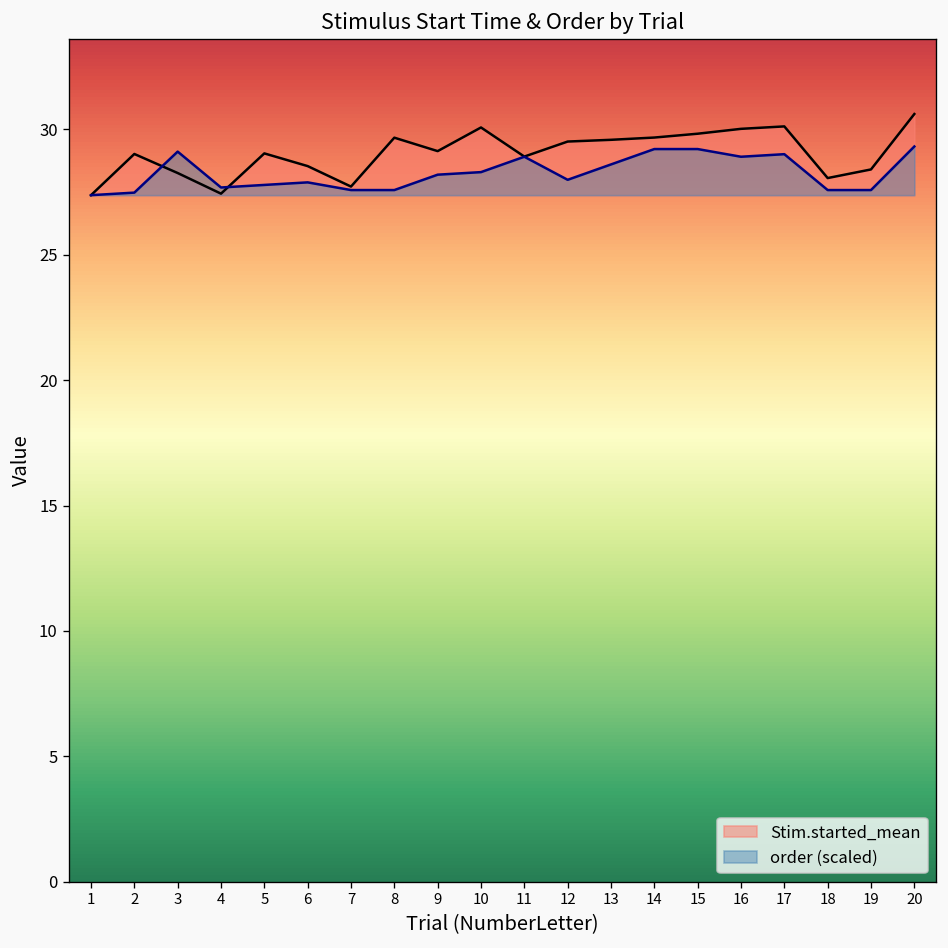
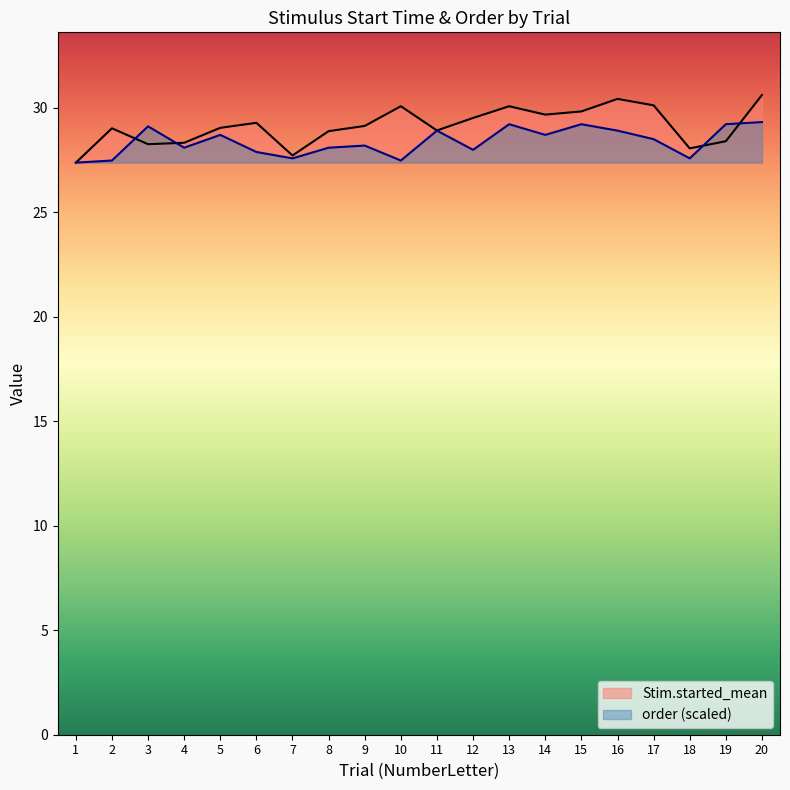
  {
    "Stim.started_mean": {
      "2": 29.0,
      "3": 28.3,
-     "4": 27.4,
+     "4": 28.3,
      "5": 29.0,
-     "6": 28.5,
+     "6": 29.3,
      "7": 27.7,
-     "8": 29.7,
+     "8": 28.9,
      "9": 29.1,
      "10": 30.1,
      "12": 29.5,
-     "13": 29.6,
+     "13": 30.1,
      "14": 29.7,
      "15": 29.8,
-     "16": 30.0,
+     "16": 30.4,
      "17": 30.1,
      "18": 28.1,
      "19": 28.4,
      "20": 30.6
    },
    "order (scaled)": {
      "2": 27.5,
      "3": 29.1,
-     "4": 27.7,
-     "5": 27.8,
+     "4": 28.1,
+     "5": 28.7,
      "6": 27.9,
      "7": 27.6,
-     "8": 27.6,
+     "8": 28.1,
      "9": 28.2,
-     "10": 28.3,
+     "10": 27.5,
      "12": 28.0,
-     "13": 28.6,
-     "14": 29.2,
+     "13": 29.2,
+     "14": 28.7,
      "15": 29.2,
      "16": 28.9,
-     "17": 29.0,
+     "17": 28.5,
      "18": 27.6,
-     "19": 27.6,
+     "19": 29.2,
      "20": 29.3
    }
  }
